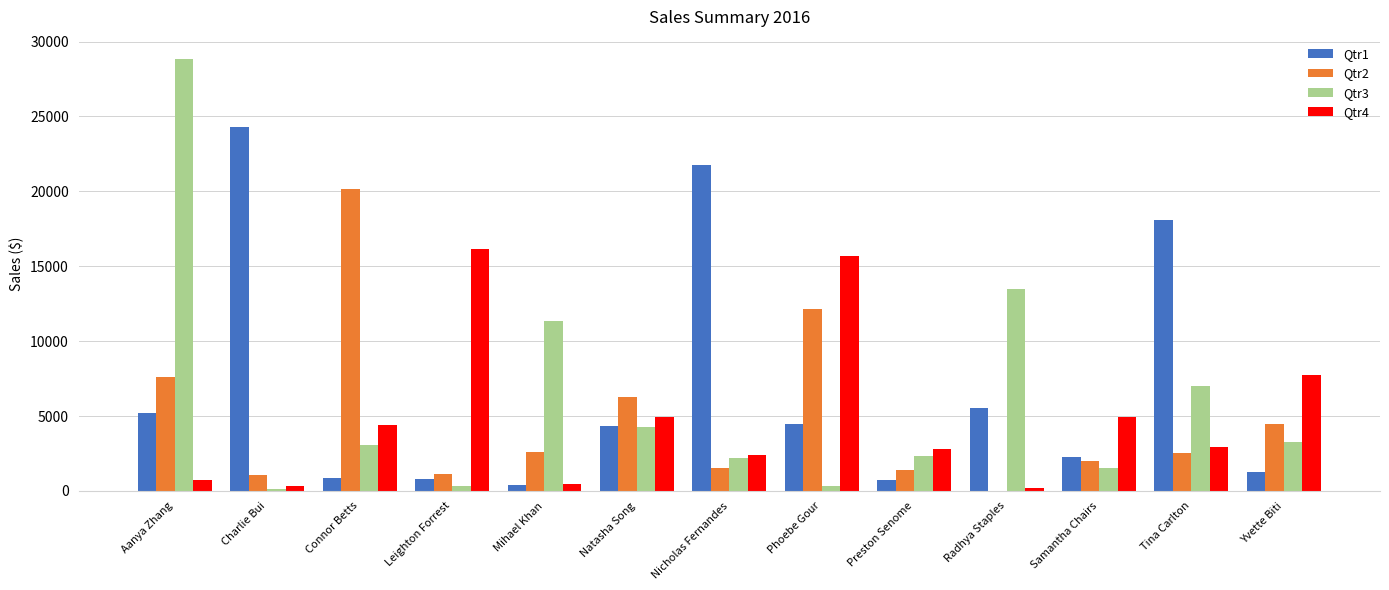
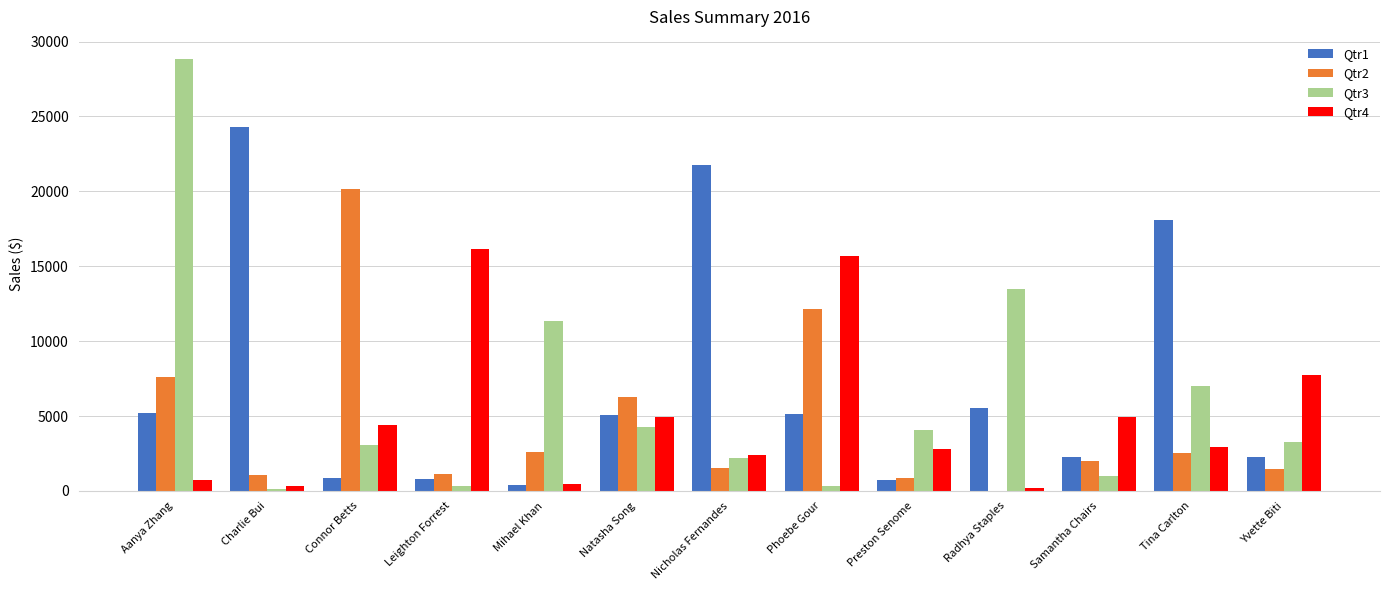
  {
    "Qtr1": {
      "Aanya Zhang": 5200,
      "Charlie Bui": 24300,
      "Connor Betts": 900,
      "Leighton Forrest": 800,
      "Mihael Khan": 400,
-     "Natasha Song": 4300,
+     "Natasha Song": 5100,
      "Nicholas Fernandes": 21800,
-     "Phoebe Gour": 4500,
+     "Phoebe Gour": 5100,
      "Preston Senome": 800,
      "Radhya Staples": 5500,
      "Samantha Chairs": 2200,
      "Tina Carlton": 18100,
-     "Yvette Biti": 1200
+     "Yvette Biti": 2300
    },
    "Qtr2": {
      "Aanya Zhang": 7600,
      "Charlie Bui": 1100,
      "Connor Betts": 20100,
      "Leighton Forrest": 1100,
      "Mihael Khan": 2600,
      "Natasha Song": 6300,
      "Nicholas Fernandes": 1500,
      "Phoebe Gour": 12200,
-     "Preston Senome": 1400,
+     "Preston Senome": 800,
      "Samantha Chairs": 2000,
      "Tina Carlton": 2500,
-     "Yvette Biti": 4500
+     "Yvette Biti": 1500
    },
    "Qtr3": {
      "Aanya Zhang": 28900,
      "Connor Betts": 3100,
      "Leighton Forrest": 300,
      "Mihael Khan": 11400,
      "Natasha Song": 4300,
      "Nicholas Fernandes": 2200,
      "Phoebe Gour": 400,
-     "Preston Senome": 2300,
+     "Preston Senome": 4100,
      "Radhya Staples": 13500,
-     "Samantha Chairs": 1500,
+     "Samantha Chairs": 1000,
      "Tina Carlton": 7000,
      "Yvette Biti": 3300
    },
    "Qtr4": {
      "Aanya Zhang": 700,
      "Charlie Bui": 400,
      "Connor Betts": 4400,
      "Leighton Forrest": 16200,
      "Mihael Khan": 500,
      "Natasha Song": 5000,
      "Nicholas Fernandes": 2400,
      "Phoebe Gour": 15700,
      "Preston Senome": 2800,
      "Radhya Staples": 200,
      "Samantha Chairs": 4900,
      "Tina Carlton": 3000,
      "Yvette Biti": 7700
    }
  }
